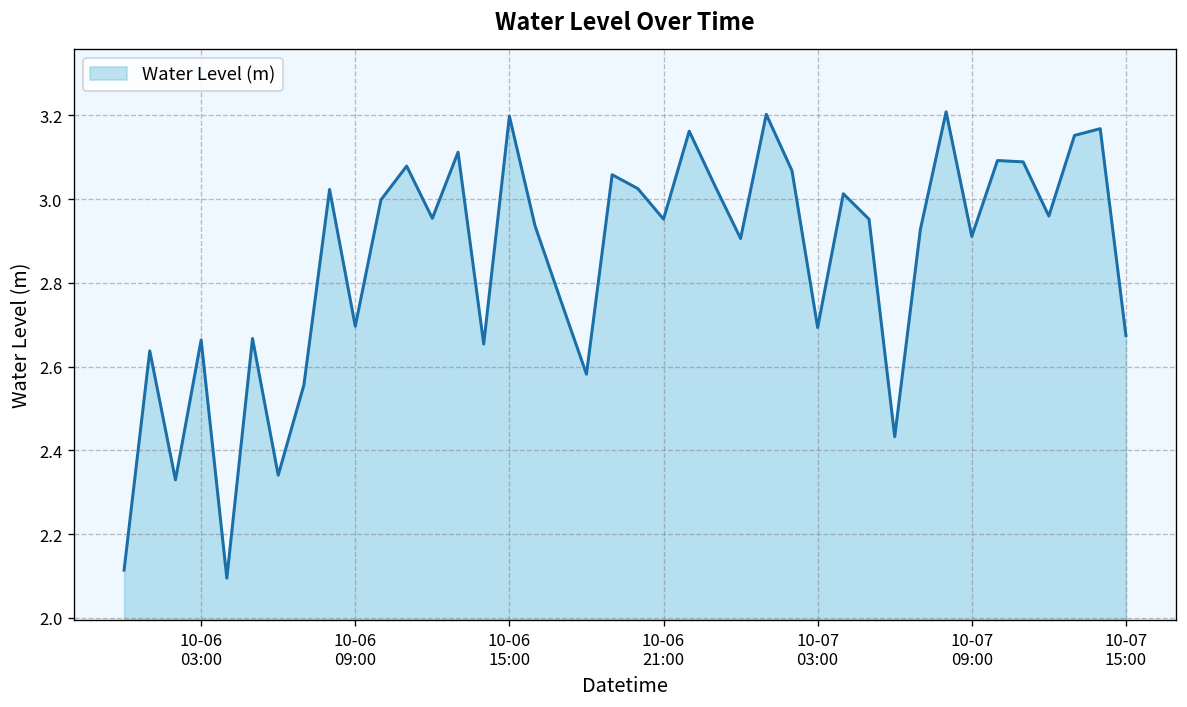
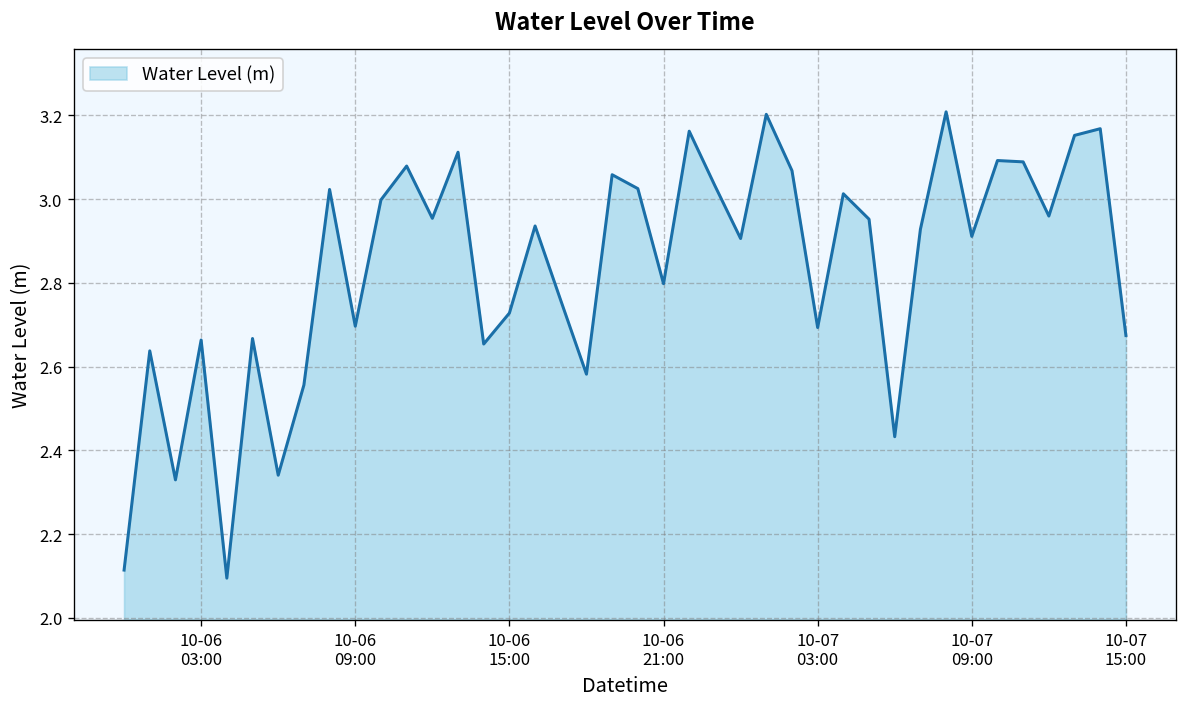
  {
    "10-06 03:00": 2.66,
    "10-06 09:00": 2.70,
-   "10-06 15:00": 3.20,
-   "10-06 21:00": 2.95,
+   "10-06 15:00": 2.73,
+   "10-06 21:00": 2.80,
    "10-07 03:00": 2.69,
    "10-07 09:00": 2.91,
    "10-07 15:00": 2.67
  }
